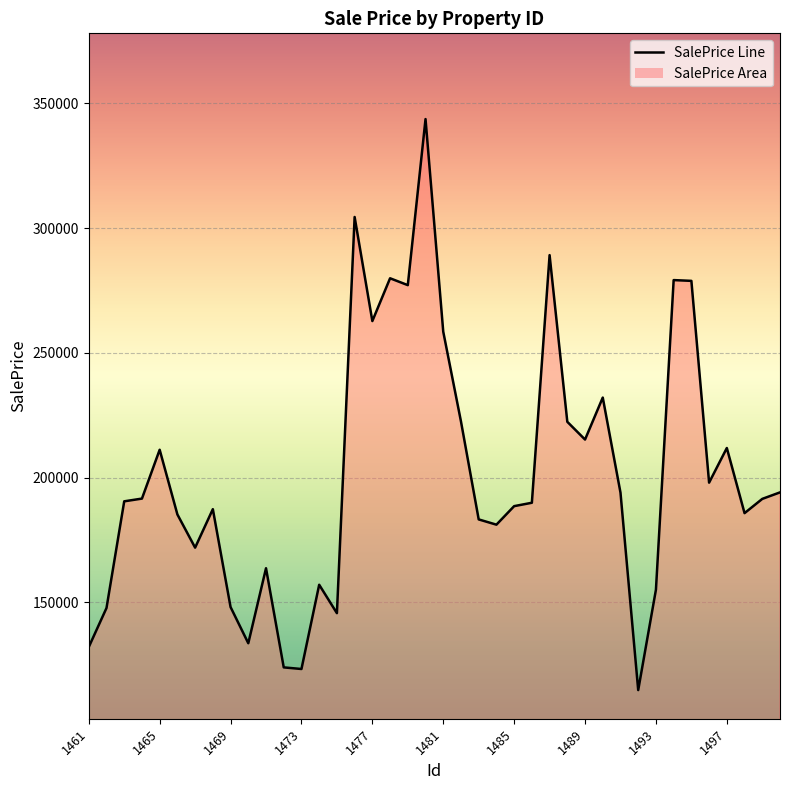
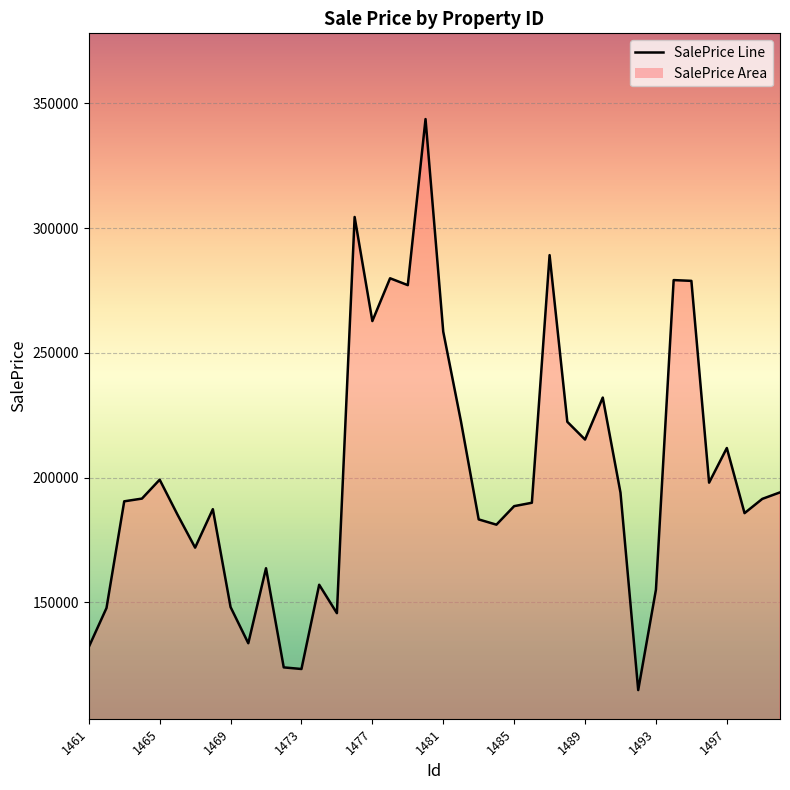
  {
    "1461": 132000,
-   "1465": 211000,
+   "1465": 199000,
    "1469": 148000,
    "1473": 123000,
    "1477": 263000,
    "1481": 258000,
    "1485": 189000,
    "1489": 215000,
    "1493": 155000,
    "1497": 212000
  }
